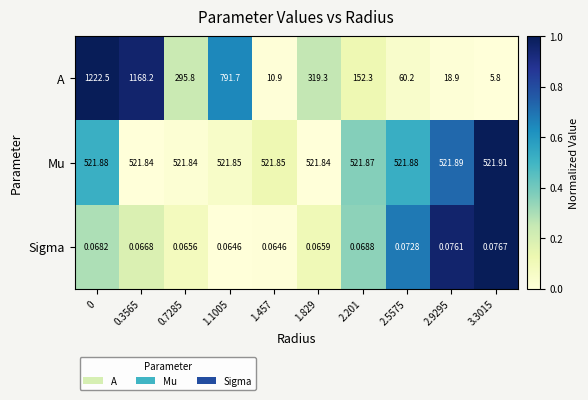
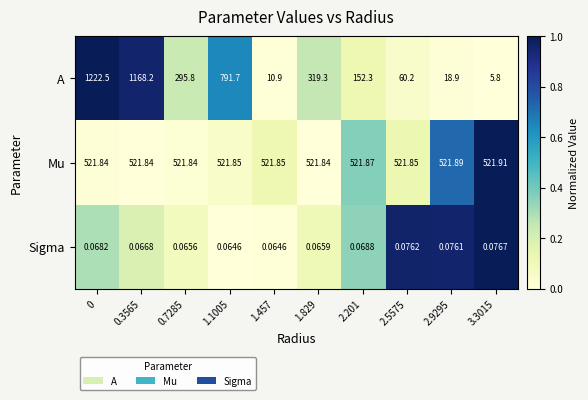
  {
    "A": {
      "0": 1222.5,
      "0.3565": 1168.2,
      "0.7285": 295.8,
      "1.1005": 791.7,
      "1.457": 10.9,
      "1.829": 319.3,
      "2.201": 152.3,
      "2.5575": 60.2,
      "2.9295": 18.9,
      "3.3015": 5.8
    },
    "Mu": {
-     "0": 521.88,
+     "0": 521.84,
      "0.3565": 521.84,
      "0.7285": 521.84,
      "1.1005": 521.85,
      "1.457": 521.85,
      "1.829": 521.84,
      "2.201": 521.87,
-     "2.5575": 521.88,
+     "2.5575": 521.85,
      "2.9295": 521.89,
      "3.3015": 521.91
    },
    "Sigma": {
      "0": 0.0682,
      "0.3565": 0.0668,
      "0.7285": 0.0656,
      "1.1005": 0.0646,
      "1.457": 0.0646,
      "1.829": 0.0659,
      "2.201": 0.0688,
-     "2.5575": 0.0728,
+     "2.5575": 0.0762,
      "2.9295": 0.0761,
      "3.3015": 0.0767
    }
  }
